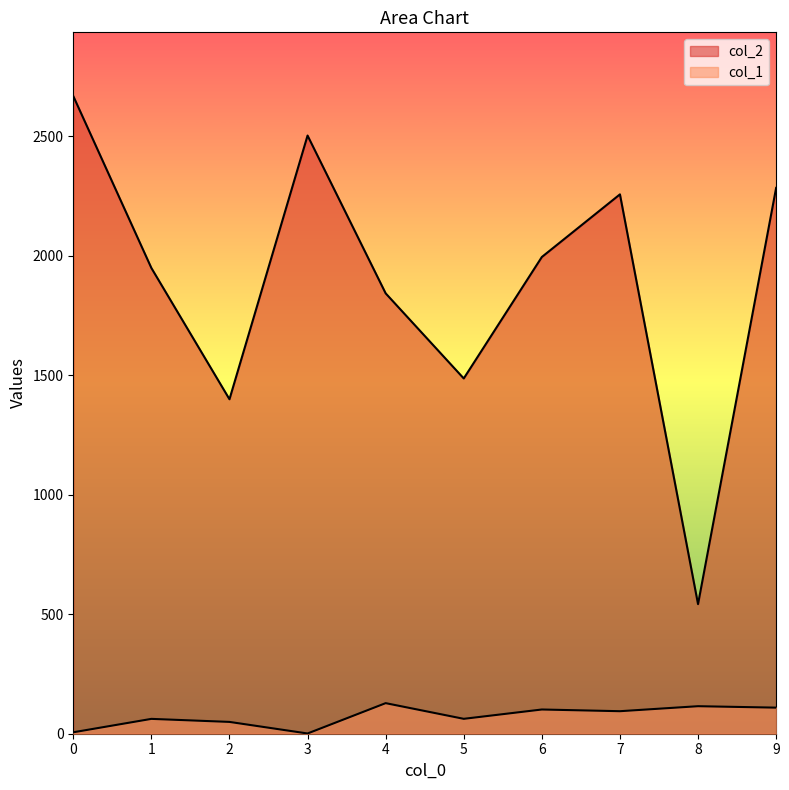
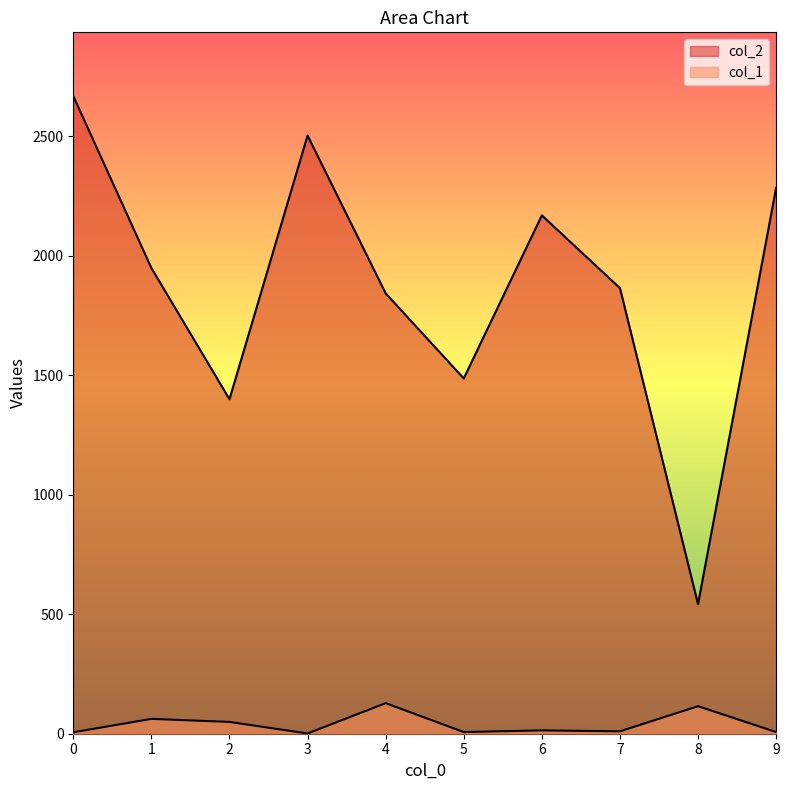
  {
    "col_2": {
      "0": 2670,
      "1": 1950,
      "2": 1400,
      "3": 2500,
      "4": 1840,
      "5": 1490,
-     "6": 1990,
-     "7": 2260,
+     "6": 2170,
+     "7": 1860,
      "8": 540,
      "9": 2280
    },
    "col_1": {
      "0": 10,
      "1": 60,
      "2": 50,
      "3": 0,
      "4": 130,
-     "5": 60,
-     "6": 100,
-     "7": 90,
+     "5": 10,
+     "6": 10,
+     "7": 10,
      "8": 120,
-     "9": 110
+     "9": 10
    }
  }
